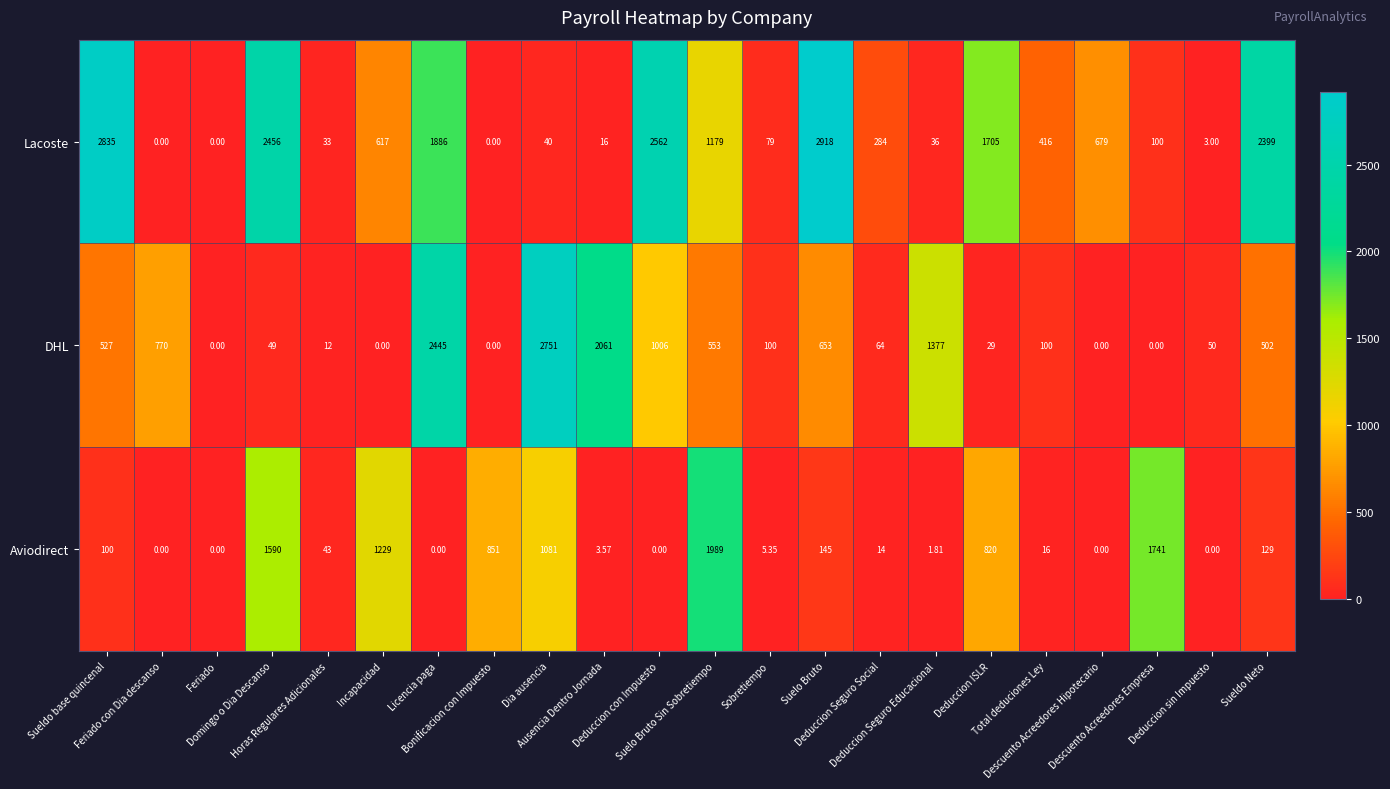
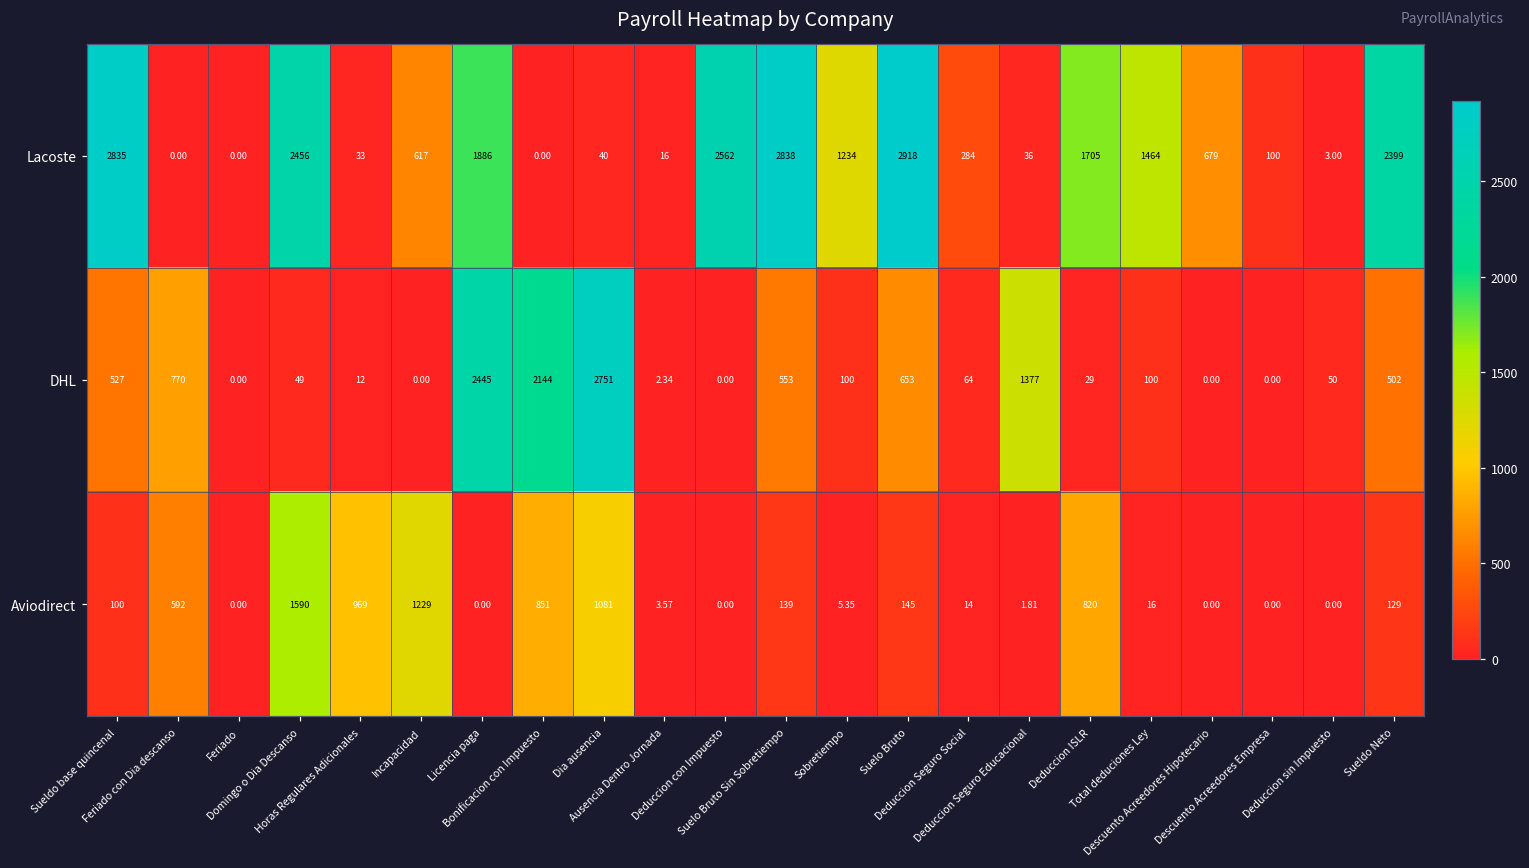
  {
    "Lacoste": {
      "Sueldo base quincenal": 2835,
      "Feriado con Dia descanso": 0.00,
      "Feriado": 0.00,
      "Domingo o Dia Descanso": 2456,
      "Horas Regulares Adicionales": 33,
      "Incapacidad": 617,
      "Licencia paga": 1886,
      "Bonificacion con Impuesto": 0.00,
      "Dia ausencia": 40,
      "Ausencia Dentro Jornada": 16,
      "Deduccion con Impuesto": 2562,
-     "Suelo Bruto Sin Sobretiempo": 1179,
-     "Sobretiempo": 79,
+     "Suelo Bruto Sin Sobretiempo": 2838,
+     "Sobretiempo": 1234,
      "Suelo Bruto": 2918,
      "Deduccion Seguro Social": 284,
      "Deduccion Seguro Educacional": 36,
      "Deduccion ISLR": 1705,
-     "Total deduciones Ley": 416,
+     "Total deduciones Ley": 1464,
      "Descuento Acreedores Hipotecario": 679,
      "Descuento Acreedores Empresa": 100,
      "Deduccion sin Impuesto": 3.00,
      "Sueldo Neto": 2399
    },
    "DHL": {
      "Sueldo base quincenal": 527,
      "Feriado con Dia descanso": 770,
      "Feriado": 0.00,
      "Domingo o Dia Descanso": 49,
      "Horas Regulares Adicionales": 12,
      "Incapacidad": 0.00,
      "Licencia paga": 2445,
-     "Bonificacion con Impuesto": 0.00,
+     "Bonificacion con Impuesto": 2144,
      "Dia ausencia": 2751,
-     "Ausencia Dentro Jornada": 2061,
-     "Deduccion con Impuesto": 1006,
+     "Ausencia Dentro Jornada": 2.34,
+     "Deduccion con Impuesto": 0.00,
      "Suelo Bruto Sin Sobretiempo": 553,
      "Sobretiempo": 100,
      "Suelo Bruto": 653,
      "Deduccion Seguro Social": 64,
      "Deduccion Seguro Educacional": 1377,
      "Deduccion ISLR": 29,
      "Total deduciones Ley": 100,
      "Descuento Acreedores Hipotecario": 0.00,
      "Descuento Acreedores Empresa": 0.00,
      "Deduccion sin Impuesto": 50,
      "Sueldo Neto": 502
    },
    "Aviodirect": {
      "Sueldo base quincenal": 100,
-     "Feriado con Dia descanso": 0.00,
+     "Feriado con Dia descanso": 592,
      "Feriado": 0.00,
      "Domingo o Dia Descanso": 1590,
-     "Horas Regulares Adicionales": 43,
+     "Horas Regulares Adicionales": 969,
      "Incapacidad": 1229,
      "Licencia paga": 0.00,
      "Bonificacion con Impuesto": 851,
      "Dia ausencia": 1081,
      "Ausencia Dentro Jornada": 3.57,
      "Deduccion con Impuesto": 0.00,
-     "Suelo Bruto Sin Sobretiempo": 1989,
+     "Suelo Bruto Sin Sobretiempo": 139,
      "Sobretiempo": 5.35,
      "Suelo Bruto": 145,
      "Deduccion Seguro Social": 14,
      "Deduccion Seguro Educacional": 1.81,
      "Deduccion ISLR": 820,
      "Total deduciones Ley": 16,
      "Descuento Acreedores Hipotecario": 0.00,
-     "Descuento Acreedores Empresa": 1741,
+     "Descuento Acreedores Empresa": 0.00,
      "Deduccion sin Impuesto": 0.00,
      "Sueldo Neto": 129
    }
  }
